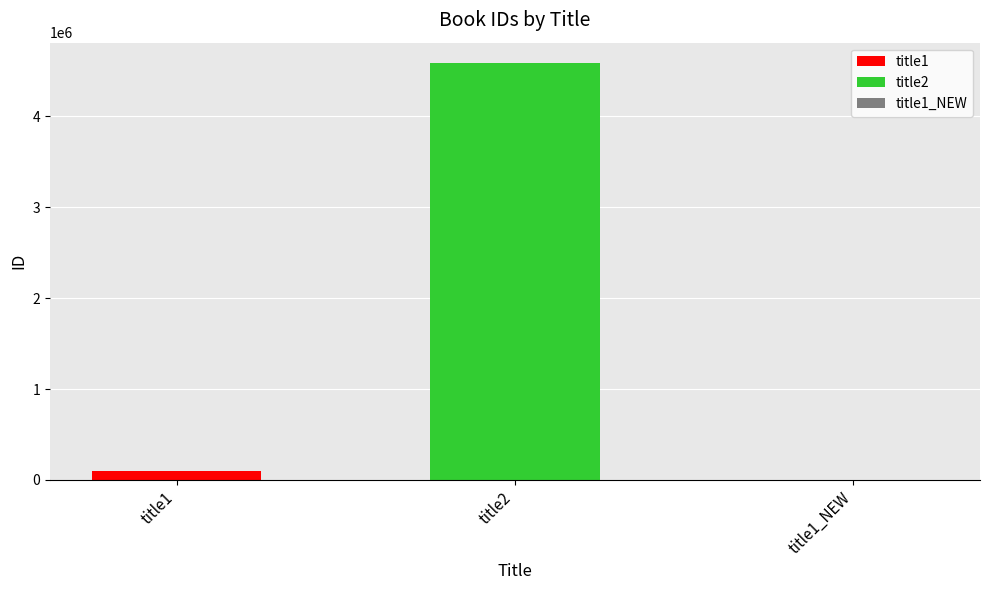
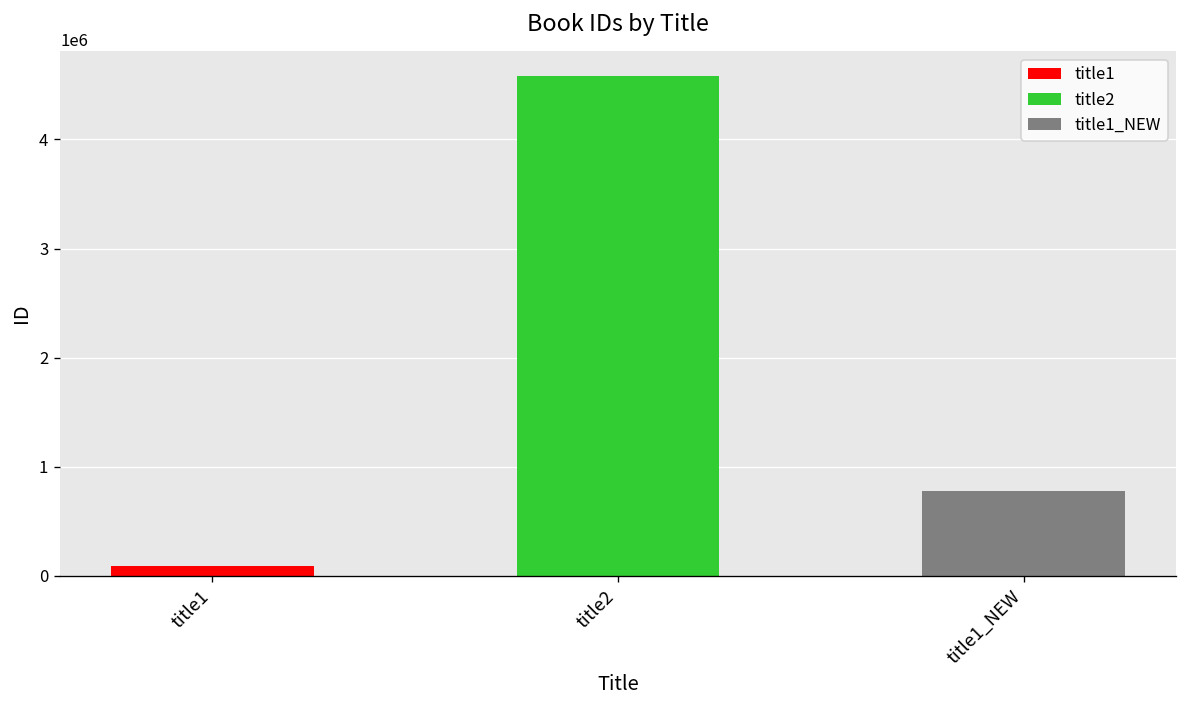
  {
    "title1": 100000,
    "title2": 4600000,
-   "title1_NEW": 0
+   "title1_NEW": 800000
  }
